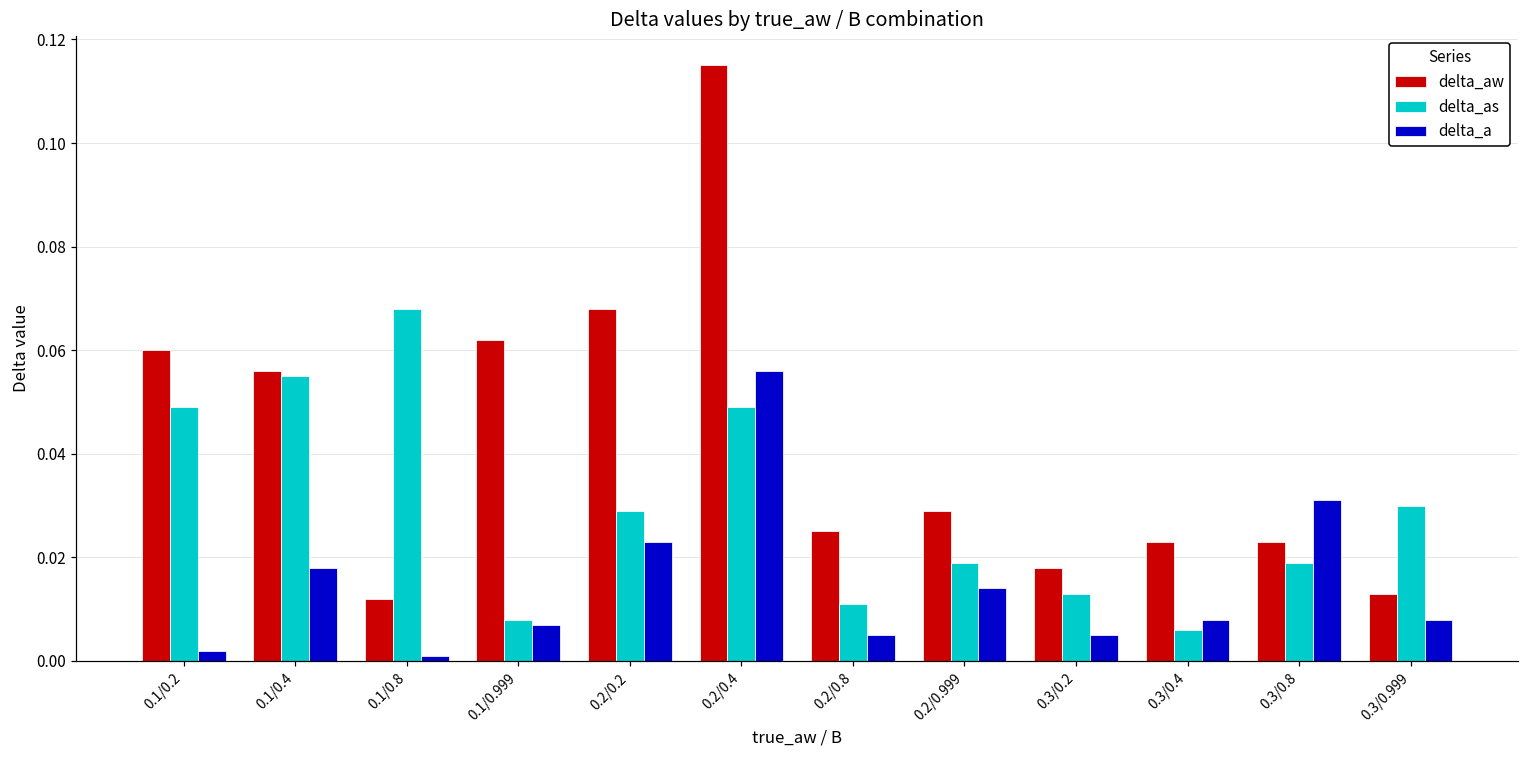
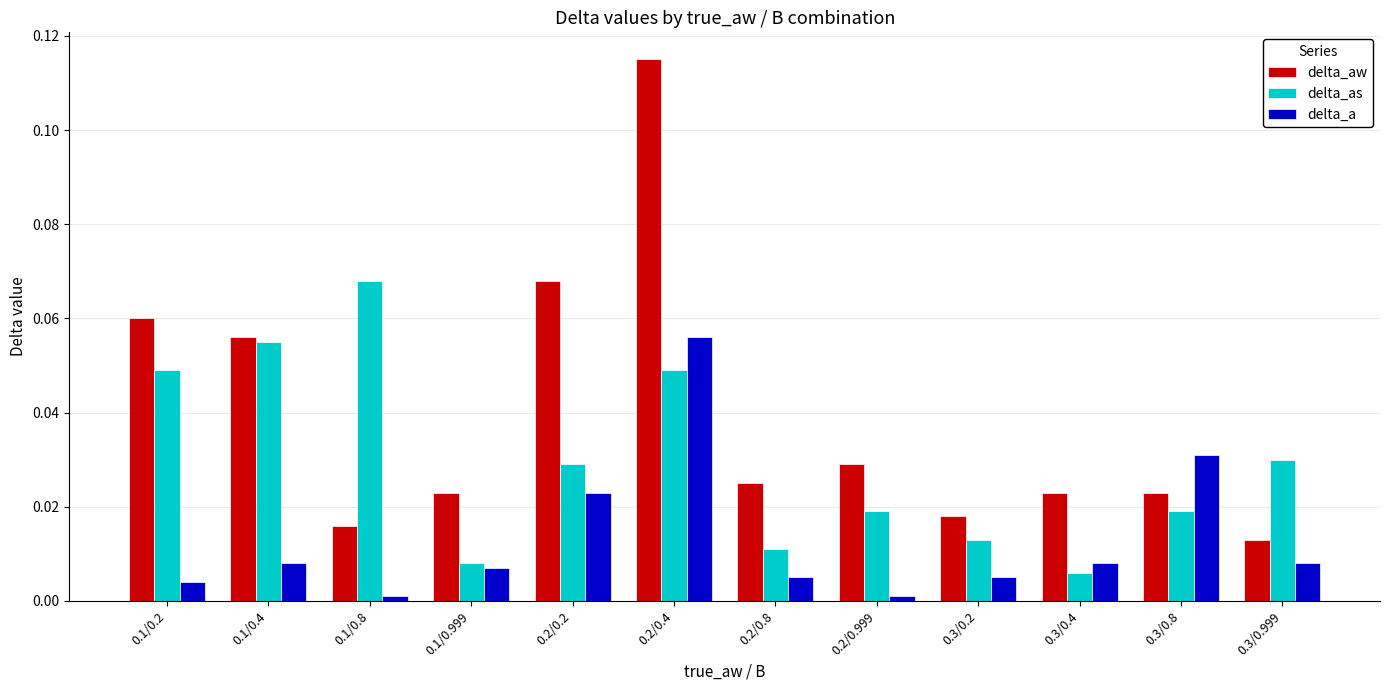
  {
    "delta_aw": {
      "0.1/0.2": 0.060,
      "0.1/0.4": 0.056,
-     "0.1/0.8": 0.012,
-     "0.1/0.999": 0.062,
+     "0.1/0.8": 0.016,
+     "0.1/0.999": 0.023,
      "0.2/0.2": 0.068,
      "0.2/0.4": 0.115,
      "0.2/0.8": 0.025,
      "0.2/0.999": 0.029,
      "0.3/0.2": 0.018,
      "0.3/0.4": 0.023,
      "0.3/0.8": 0.023,
      "0.3/0.999": 0.013
    },
    "delta_as": {
      "0.1/0.2": 0.049,
      "0.1/0.4": 0.055,
      "0.1/0.8": 0.068,
      "0.1/0.999": 0.008,
      "0.2/0.2": 0.029,
      "0.2/0.4": 0.049,
      "0.2/0.8": 0.011,
      "0.2/0.999": 0.019,
      "0.3/0.2": 0.013,
      "0.3/0.4": 0.006,
      "0.3/0.8": 0.019,
      "0.3/0.999": 0.030
    },
    "delta_a": {
-     "0.1/0.2": 0.002,
-     "0.1/0.4": 0.018,
+     "0.1/0.2": 0.004,
+     "0.1/0.4": 0.008,
      "0.1/0.8": 0.001,
      "0.1/0.999": 0.007,
      "0.2/0.2": 0.023,
      "0.2/0.4": 0.056,
      "0.2/0.8": 0.005,
-     "0.2/0.999": 0.014,
+     "0.2/0.999": 0.001,
      "0.3/0.2": 0.005,
      "0.3/0.4": 0.008,
      "0.3/0.8": 0.031,
      "0.3/0.999": 0.008
    }
  }
